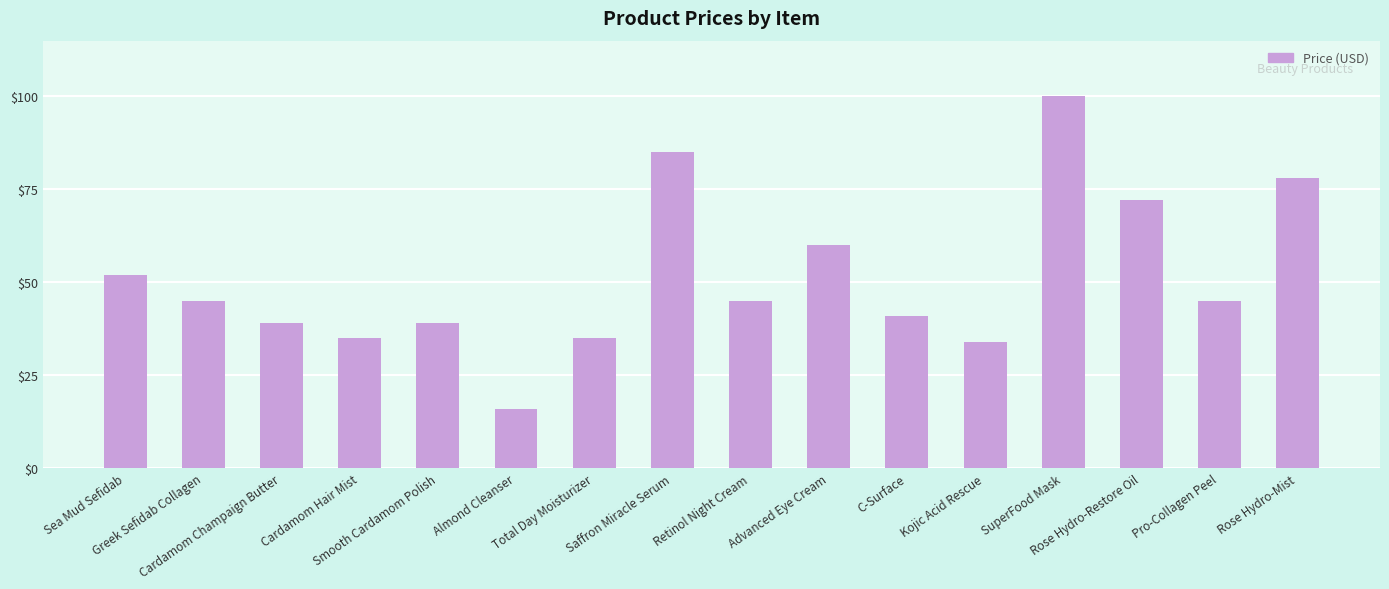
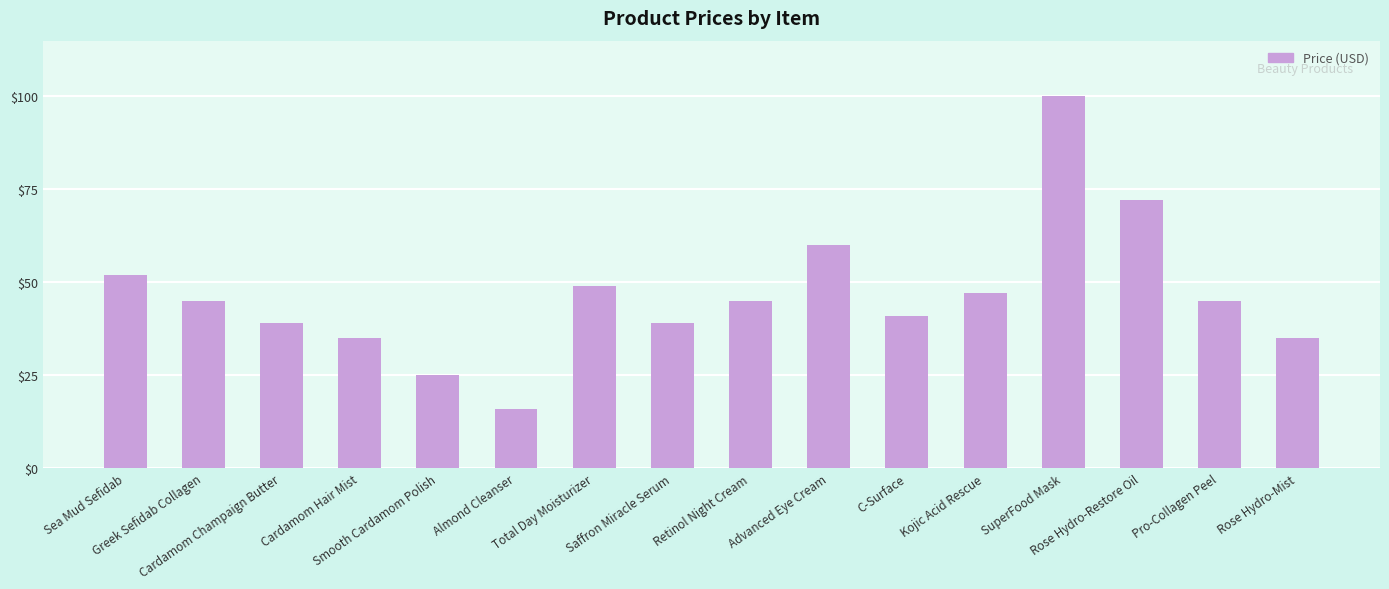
  {
    "Sea Mud Sefidab": "$52",
    "Greek Sefidab Collagen": "$45",
    "Cardamom Champaign Butter": "$39",
    "Cardamom Hair Mist": "$35",
-   "Smooth Cardamom Polish": "$39",
+   "Smooth Cardamom Polish": "$25",
    "Almond Cleanser": "$16",
-   "Total Day Moisturizer": "$35",
-   "Saffron Miracle Serum": "$85",
+   "Total Day Moisturizer": "$49",
+   "Saffron Miracle Serum": "$39",
    "Retinol Night Cream": "$45",
    "Advanced Eye Cream": "$60",
    "C-Surface": "$41",
-   "Kojic Acid Rescue": "$34",
+   "Kojic Acid Rescue": "$47",
    "SuperFood Mask": "$100",
    "Rose Hydro-Restore Oil": "$72",
    "Pro-Collagen Peel": "$45",
-   "Rose Hydro-Mist": "$78"
+   "Rose Hydro-Mist": "$35"
  }
